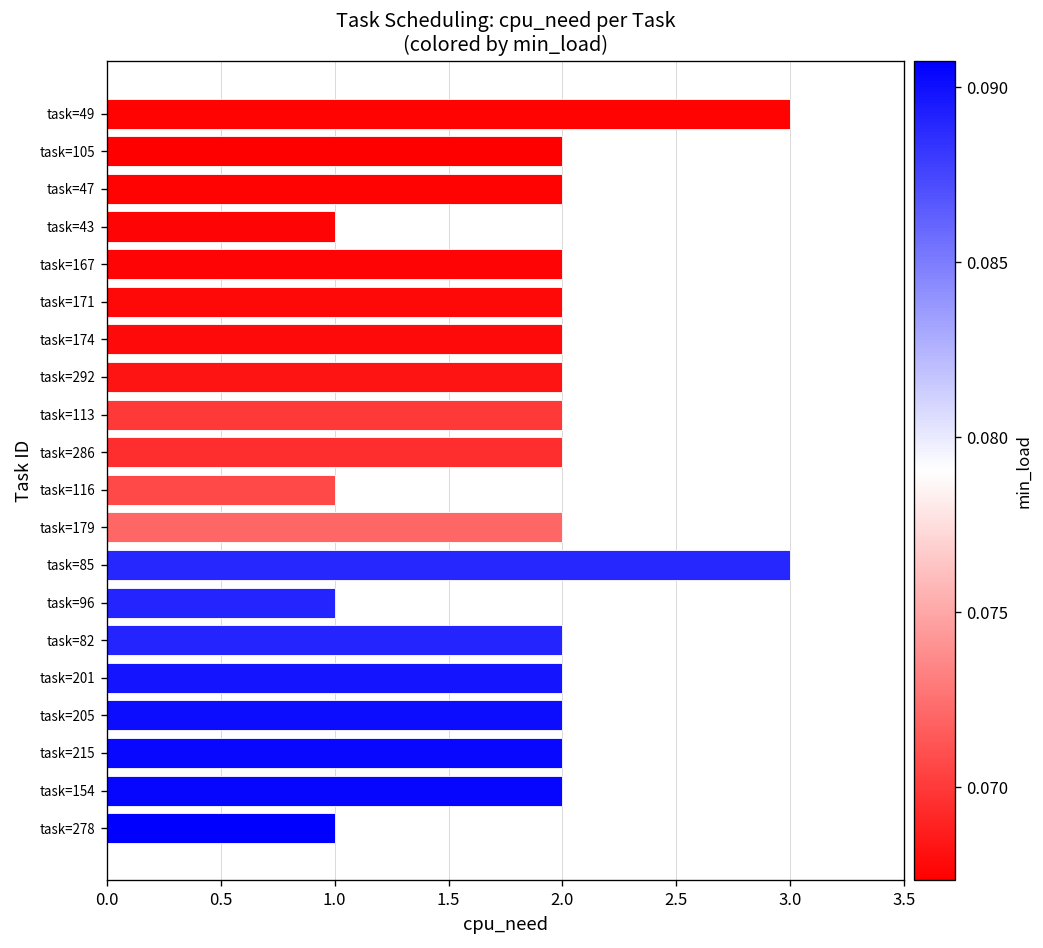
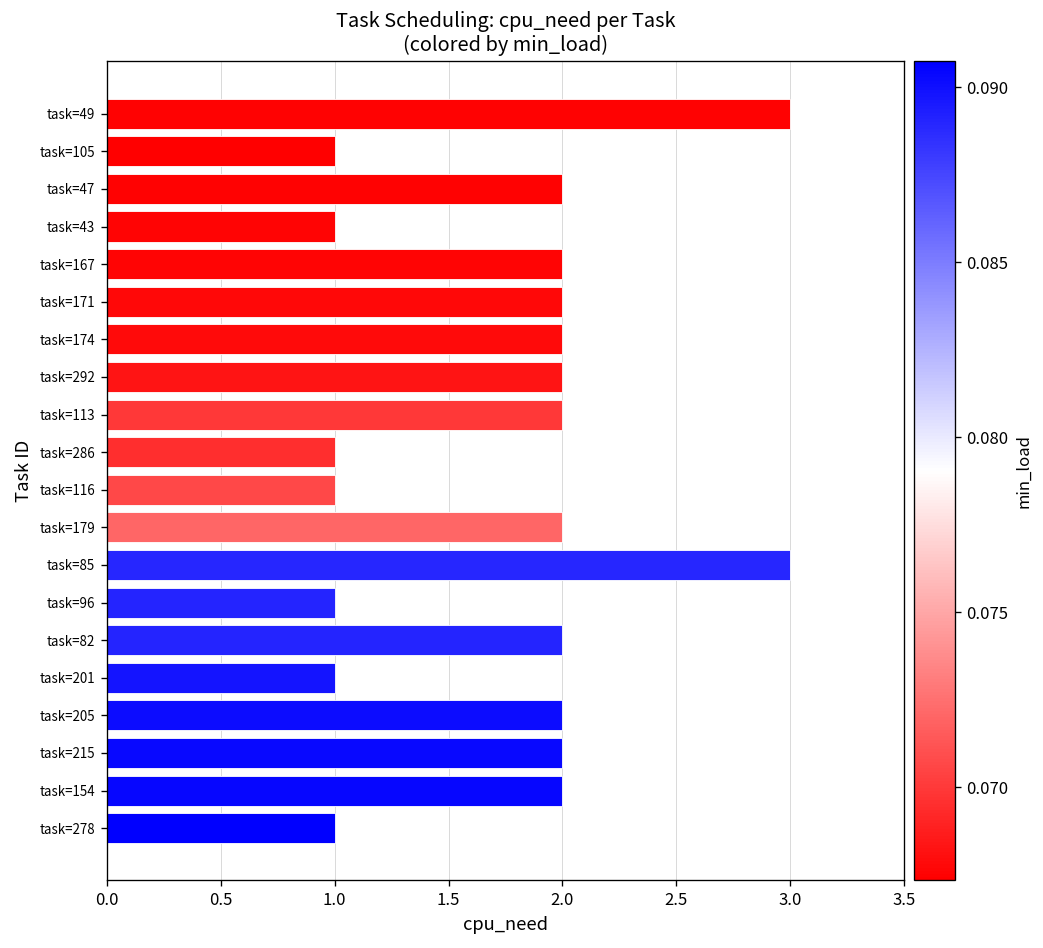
  {
    "task=49": 3,
-   "task=105": 2,
+   "task=105": 1,
    "task=47": 2,
    "task=43": 1,
    "task=167": 2,
    "task=171": 2,
    "task=174": 2,
    "task=292": 2,
    "task=113": 2,
-   "task=286": 2,
+   "task=286": 1,
    "task=116": 1,
    "task=179": 2,
    "task=85": 3,
    "task=96": 1,
    "task=82": 2,
-   "task=201": 2,
+   "task=201": 1,
    "task=205": 2,
    "task=215": 2,
    "task=154": 2,
    "task=278": 1
  }
